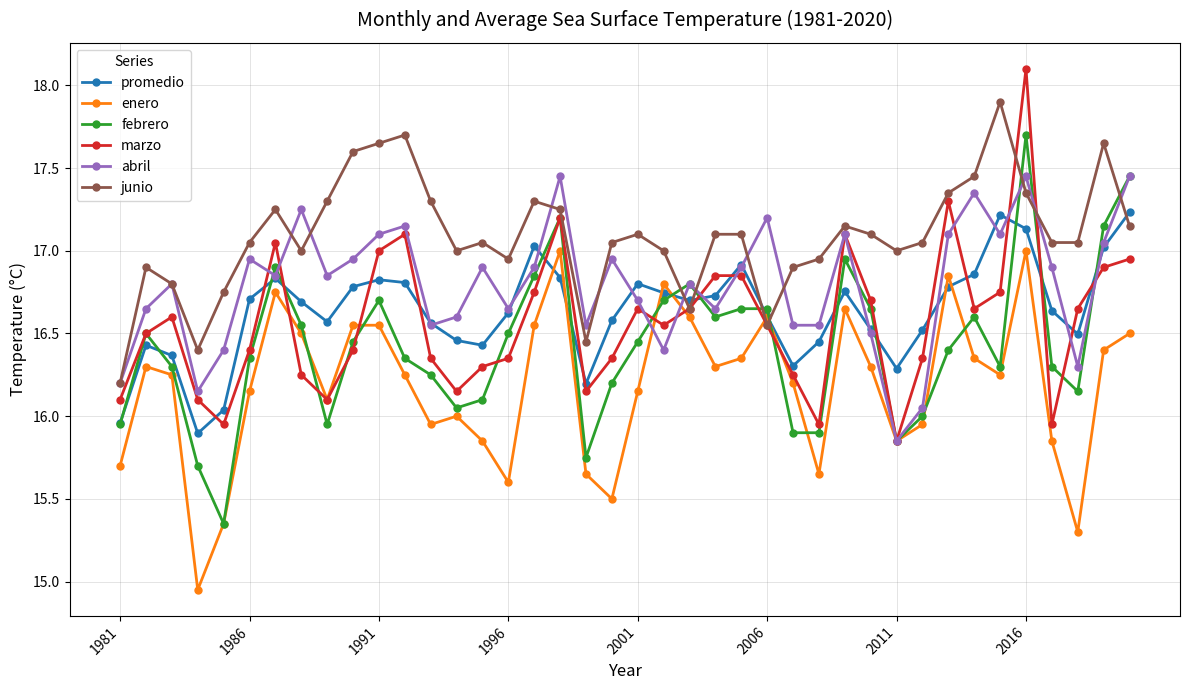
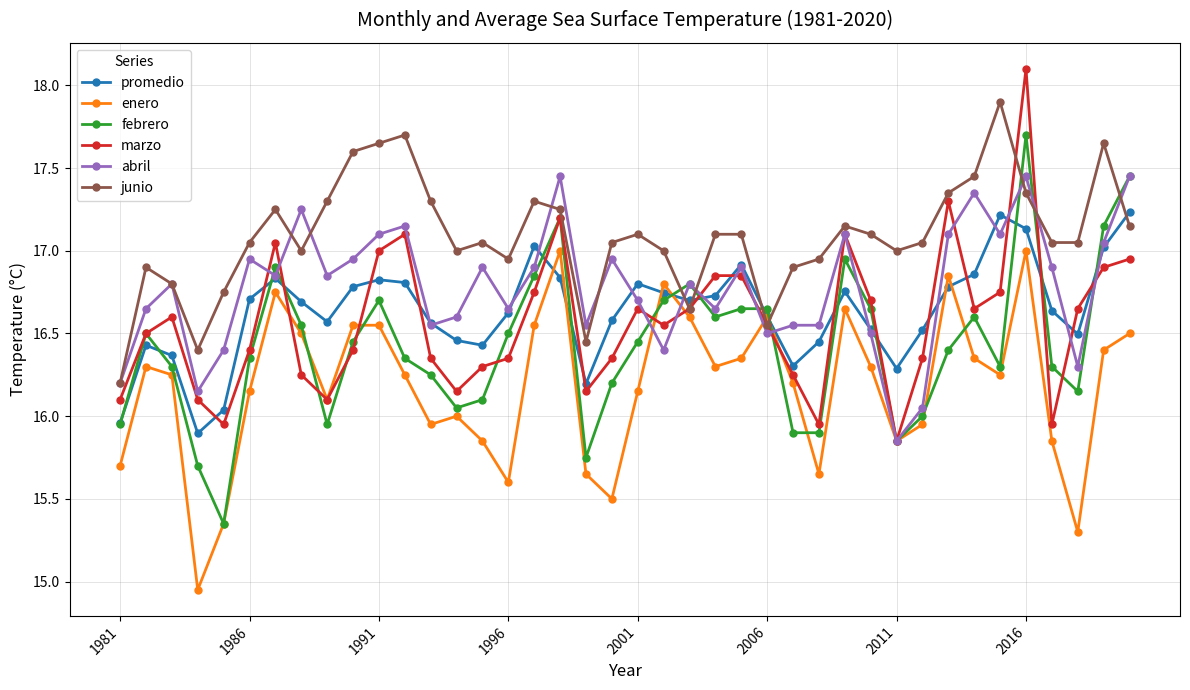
  {
    "promedio": {
      "1986": 16.7,
      "1991": 16.83,
      "1996": 16.63,
      "2001": 16.8,
      "2011": 16.3,
      "2016": 17.13
    },
    "enero": {
      "1981": 15.7,
      "1986": 16.15,
      "1991": 16.55,
      "1996": 15.6,
      "2001": 16.15,
      "2016": 17.0
    },
    "febrero": {
      "1986": 16.35,
      "1991": 16.7,
      "1996": 16.5,
      "2001": 16.45,
      "2006": 16.65,
      "2016": 17.7
    },
    "marzo": {
      "1981": 16.1,
      "1986": 16.4,
      "1991": 17.0,
      "1996": 16.35,
      "2001": 16.65,
      "2016": 18.1
    },
    "abril": {
      "1986": 16.95,
      "1991": 17.1,
      "1996": 16.65,
      "2001": 16.7,
-     "2006": 17.2,
+     "2006": 16.5,
      "2016": 17.45
    },
    "junio": {
      "1986": 17.05,
      "1991": 17.65,
      "1996": 16.95,
      "2001": 17.1,
      "2011": 17.0,
      "2016": 17.35
    }
  }
